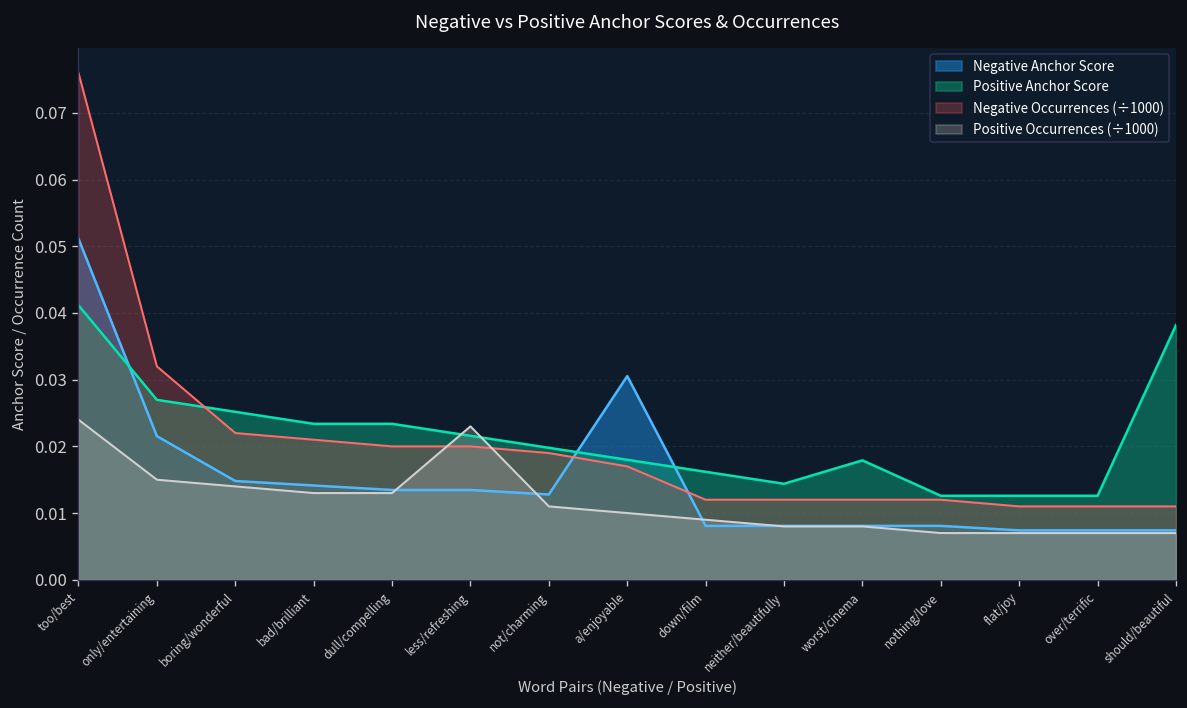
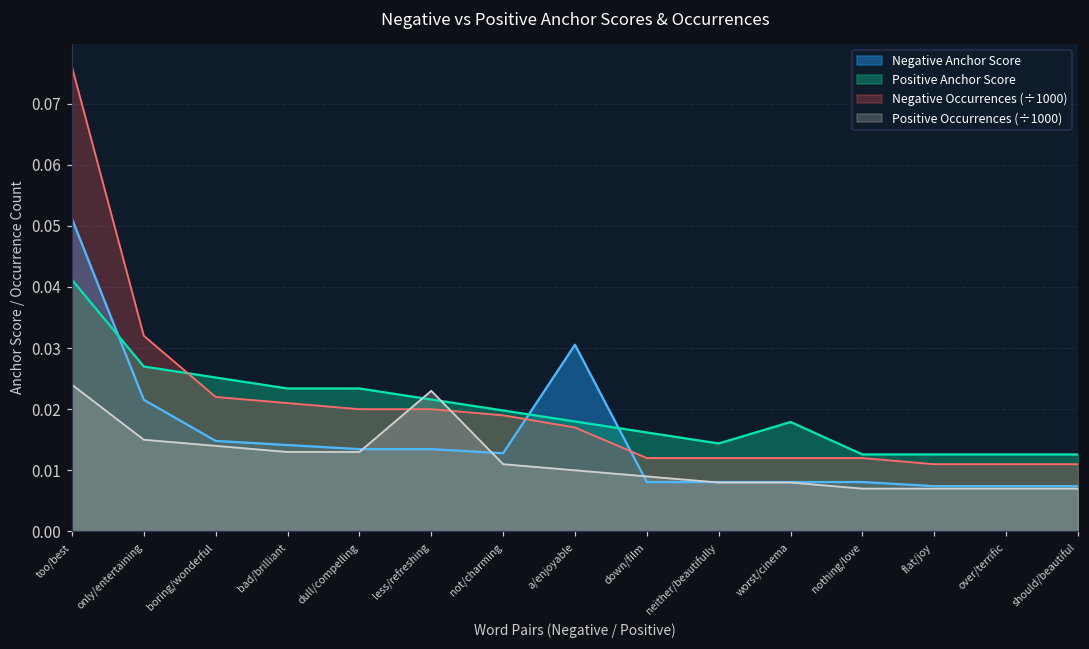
  {
    "Negative Anchor Score": {
      "too/best": 0.051,
      "only/entertaining": 0.022,
      "boring/wonderful": 0.015,
      "bad/brilliant": 0.014,
      "dull/compelling": 0.013,
      "less/refreshing": 0.013,
      "not/charming": 0.013,
      "a/enjoyable": 0.031,
      "down/film": 0.008,
      "nothing/love": 0.008
    },
    "Positive Anchor Score": {
      "too/best": 0.041,
      "only/entertaining": 0.027,
      "boring/wonderful": 0.025,
      "bad/brilliant": 0.023,
      "dull/compelling": 0.023,
      "less/refreshing": 0.022,
      "not/charming": 0.020,
      "a/enjoyable": 0.018,
      "down/film": 0.016,
      "neither/beautifully": 0.014,
      "worst/cinema": 0.018,
      "nothing/love": 0.013,
      "flat/joy": 0.013,
      "over/terrific": 0.013,
-     "should/beautiful": 0.038
+     "should/beautiful": 0.013
    },
    "Negative Occurrences (÷1000)": {
      "too/best": 0.076,
      "only/entertaining": 0.032,
      "boring/wonderful": 0.022,
      "bad/brilliant": 0.021,
      "dull/compelling": 0.020,
      "less/refreshing": 0.020,
      "not/charming": 0.019,
      "a/enjoyable": 0.017,
      "down/film": 0.012,
      "neither/beautifully": 0.012,
      "worst/cinema": 0.012,
      "nothing/love": 0.012,
      "flat/joy": 0.011,
      "over/terrific": 0.011,
      "should/beautiful": 0.011
    },
    "Positive Occurrences (÷1000)": {
      "too/best": 0.024,
      "only/entertaining": 0.015,
      "boring/wonderful": 0.014,
      "bad/brilliant": 0.013,
      "dull/compelling": 0.013,
      "less/refreshing": 0.023,
      "not/charming": 0.011,
      "a/enjoyable": 0.010,
      "down/film": 0.009,
      "nothing/love": 0.007
    }
  }
